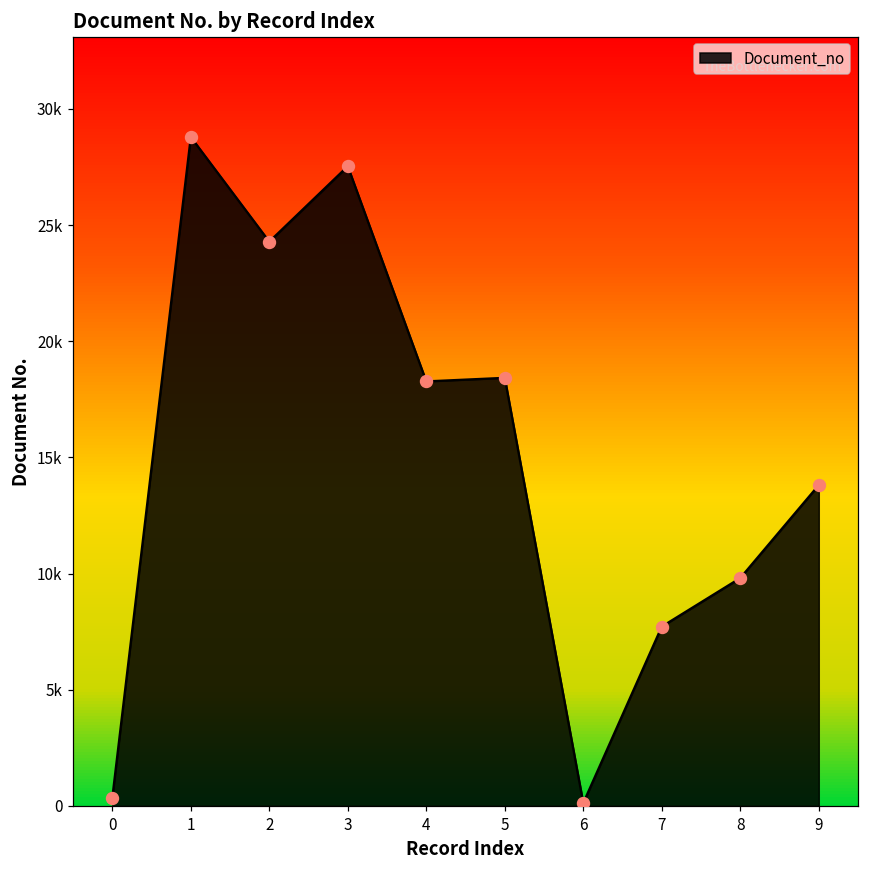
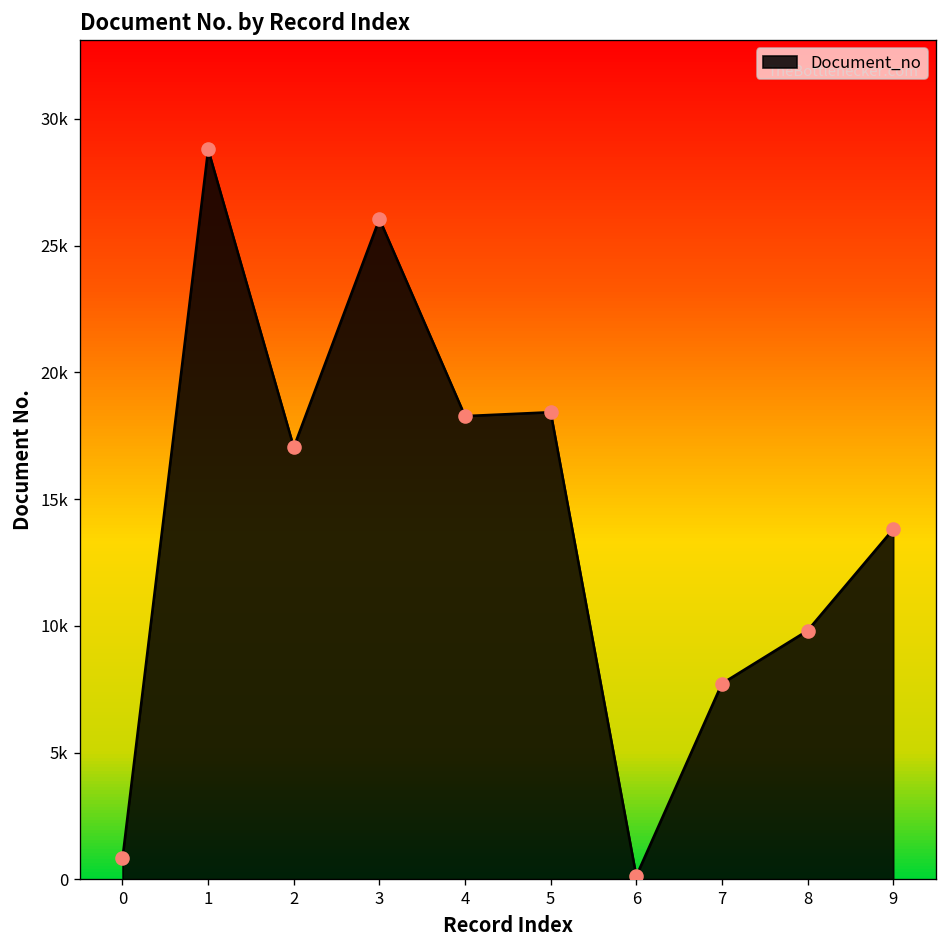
  {
-   "0": 300,
+   "0": 800,
    "1": 28800,
-   "2": 24300,
-   "3": 27500,
+   "2": 17000,
+   "3": 26100,
    "4": 18300,
    "5": 18400,
    "6": 100,
    "7": 7700,
    "8": 9800,
    "9": 13800
  }
